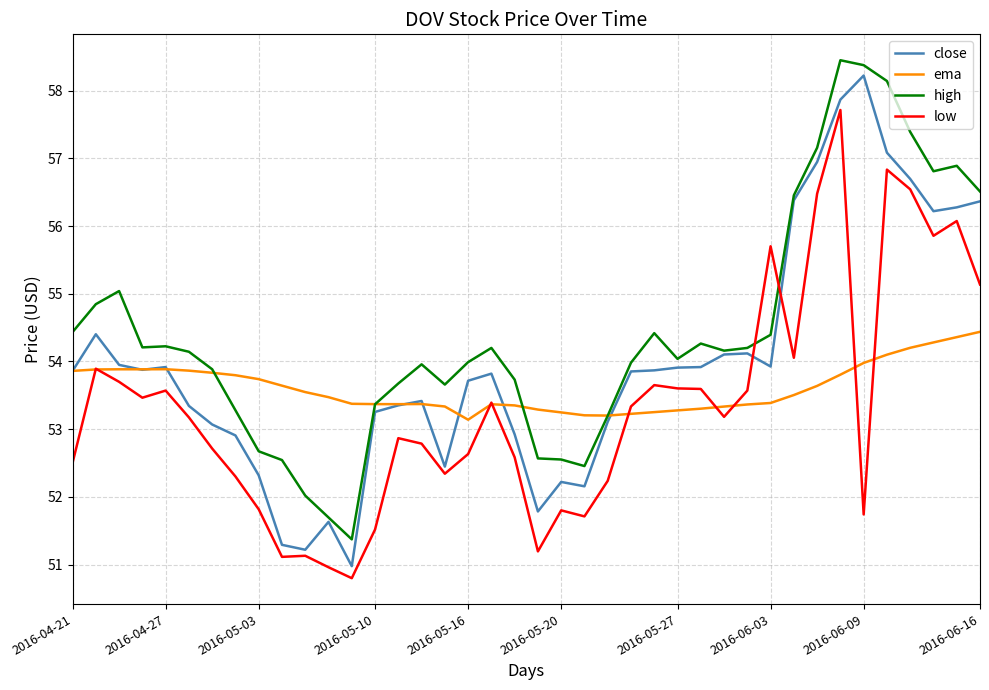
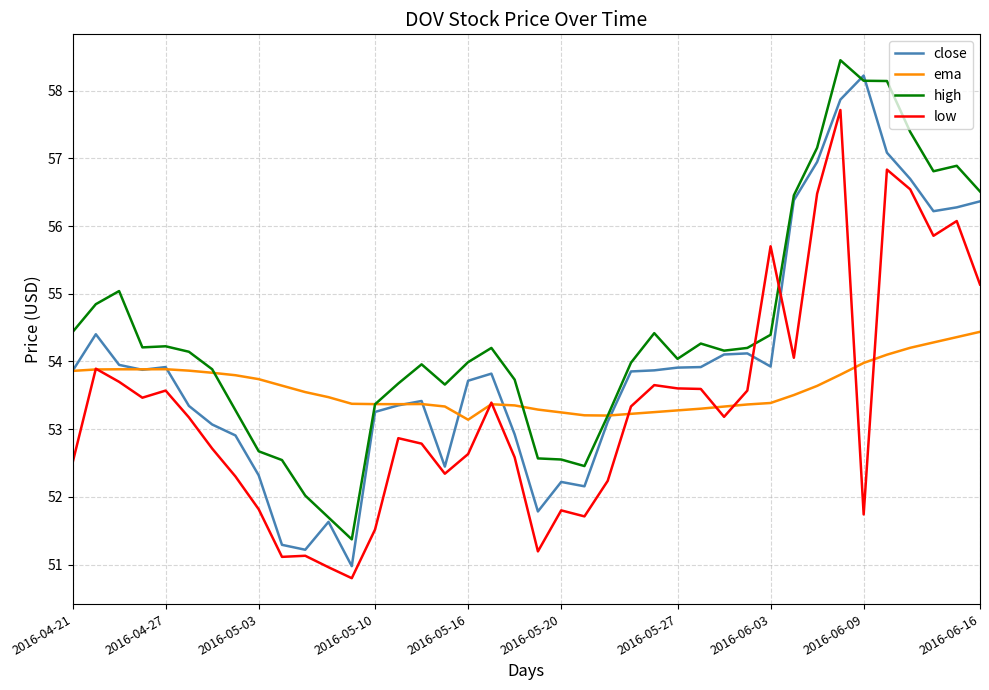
  {
    "close": {
      "2016-05-03": 52.3,
      "2016-05-10": 53.3,
      "2016-05-16": 53.7,
      "2016-05-20": 52.2,
      "2016-05-27": 53.9,
      "2016-06-03": 53.9,
      "2016-06-09": 58.2,
      "2016-06-16": 56.4
    },
    "ema": {
      "2016-05-03": 53.7,
      "2016-05-16": 53.1,
      "2016-05-20": 53.2,
      "2016-05-27": 53.3,
      "2016-06-03": 53.4,
      "2016-06-09": 54.0,
      "2016-06-16": 54.4
    },
    "high": {
      "2016-04-21": 54.4,
      "2016-04-27": 54.2,
      "2016-05-03": 52.7,
      "2016-05-16": 54.0,
      "2016-05-20": 52.6,
      "2016-05-27": 54.0,
      "2016-06-03": 54.4,
-     "2016-06-09": 58.4,
+     "2016-06-09": 58.1,
      "2016-06-16": 56.5
    },
    "low": {
      "2016-04-21": 52.5,
      "2016-04-27": 53.6,
      "2016-05-03": 51.8,
      "2016-05-10": 51.5,
      "2016-05-16": 52.6,
      "2016-05-20": 51.8,
      "2016-05-27": 53.6,
      "2016-06-03": 55.7,
      "2016-06-09": 51.7,
      "2016-06-16": 55.1
    }
  }
